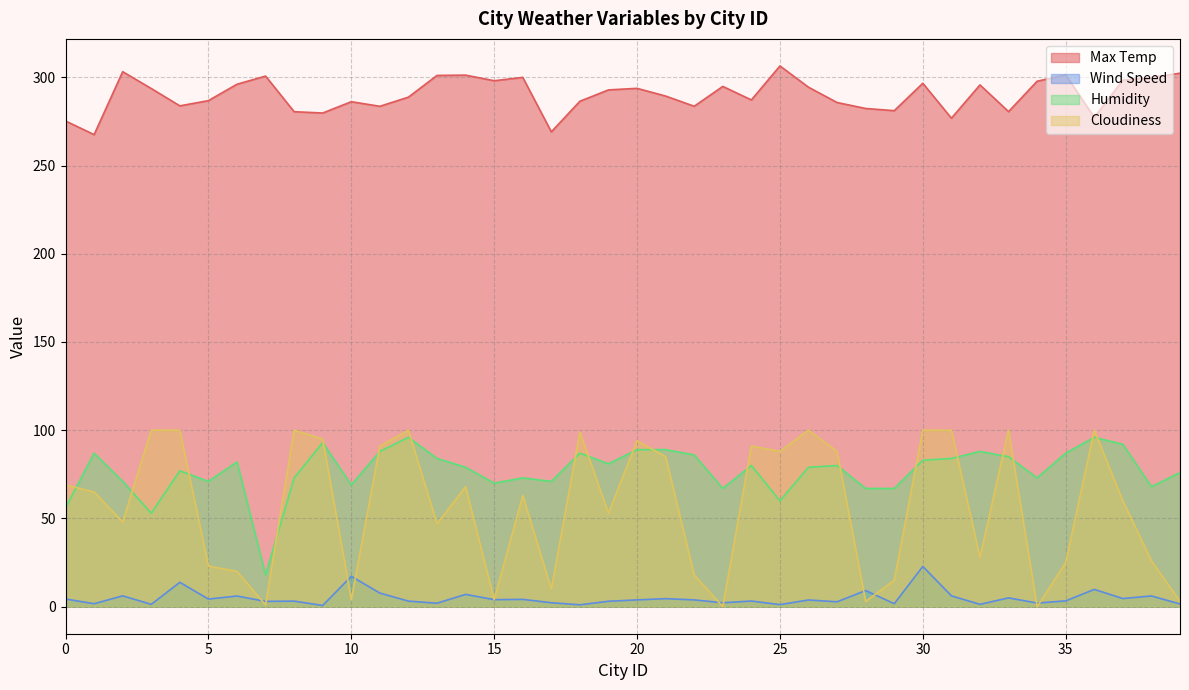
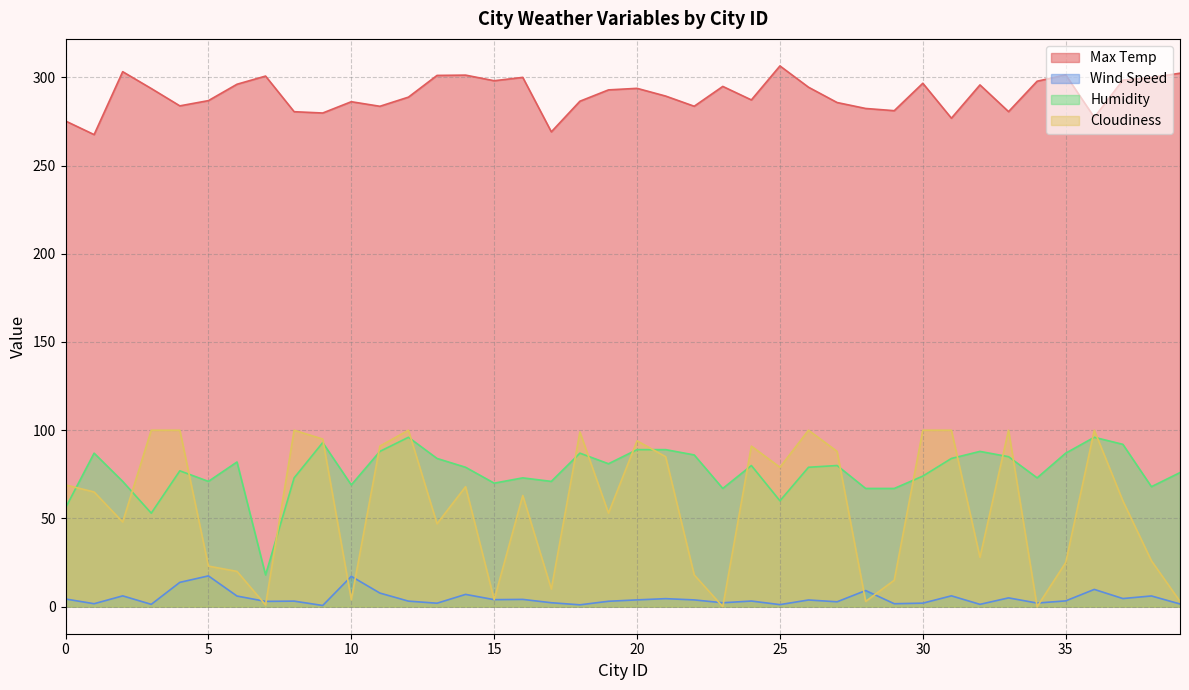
  {
    "Max Temp": {
      "0": 275,
      "5": 287,
      "10": 286,
      "15": 298,
      "20": 294,
      "25": 306,
      "30": 297
    },
    "Wind Speed": {
      "0": 4,
-     "5": 4,
+     "5": 17,
      "10": 17,
      "20": 4,
      "25": 1,
-     "30": 23,
+     "30": 2,
      "35": 3
    },
    "Humidity": {
      "0": 56,
      "5": 71,
      "10": 69,
      "15": 70,
      "20": 89,
      "25": 60,
-     "30": 83,
+     "30": 74,
      "35": 87
    },
    "Cloudiness": {
      "0": 69,
      "5": 23,
      "10": 4,
      "20": 94,
-     "25": 88,
+     "25": 79,
      "30": 100,
      "35": 25
    }
  }
